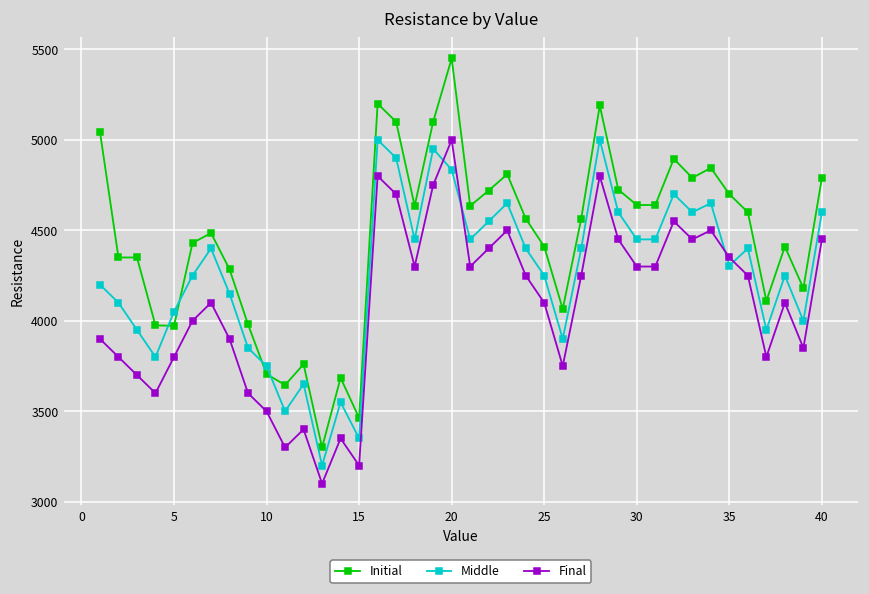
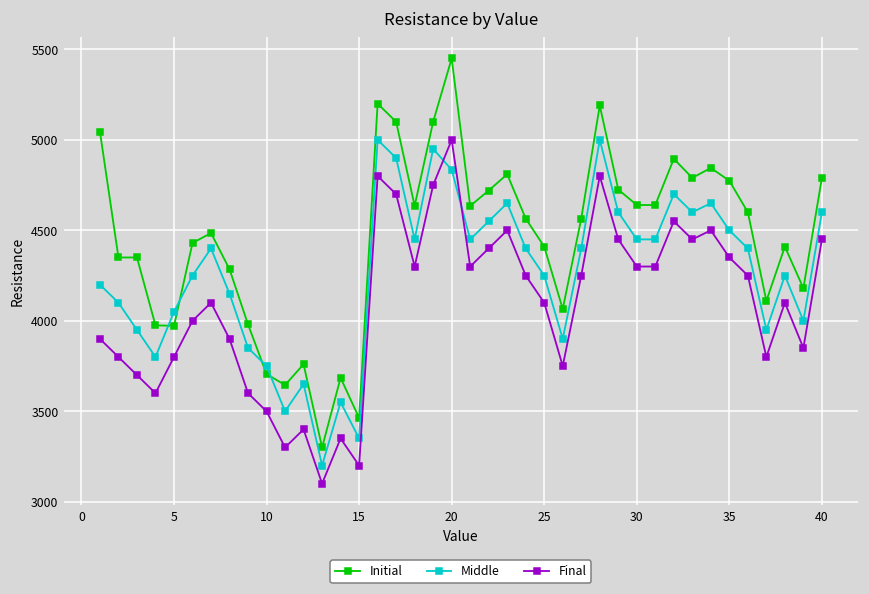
  {
    "Initial": {
      "5": 3970,
      "10": 3710,
      "15": 3460,
      "20": 5450,
      "25": 4410,
      "30": 4640,
-     "35": 4700,
+     "35": 4770,
      "40": 4790
    },
    "Middle": {
      "5": 4050,
      "10": 3750,
      "15": 3350,
      "20": 4840,
      "25": 4250,
      "30": 4450,
-     "35": 4310,
+     "35": 4500,
      "40": 4600
    },
    "Final": {
      "5": 3800,
      "10": 3500,
      "15": 3200,
      "20": 5000,
      "25": 4100,
      "30": 4300,
      "35": 4350,
      "40": 4450
    }
  }
